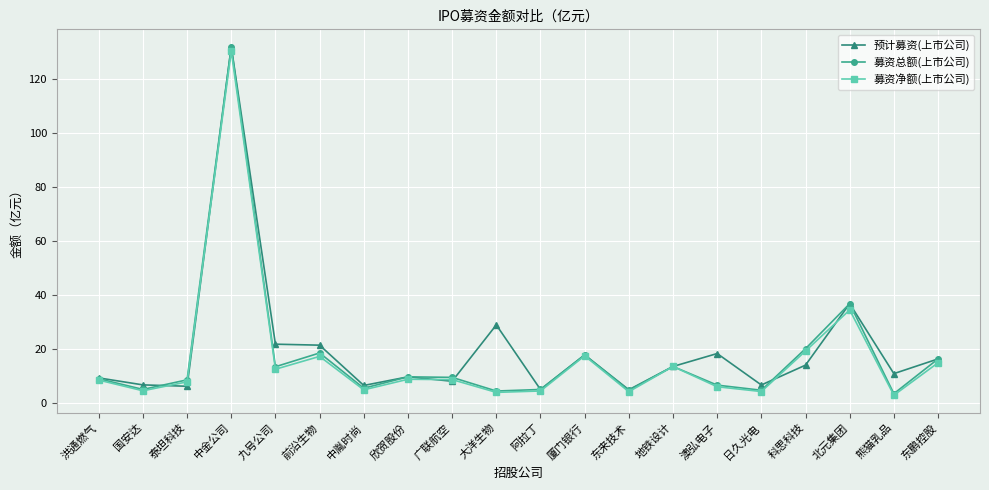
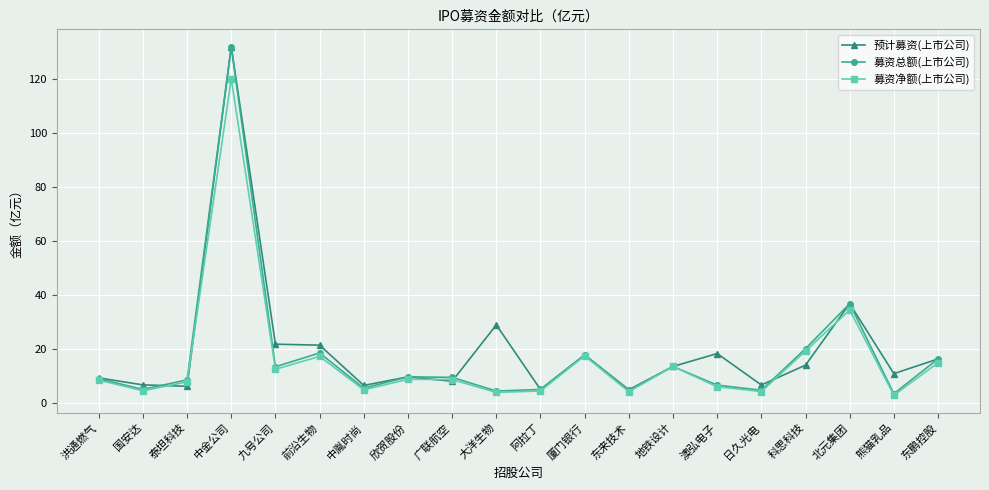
  {
    "募资净额(上市公司)": {
-     "中金公司": 130,
+     "中金公司": 120,
      "前沿生物": 17,
      "北元集团": 34,
      "东鹏控股": 15
    }
  }
